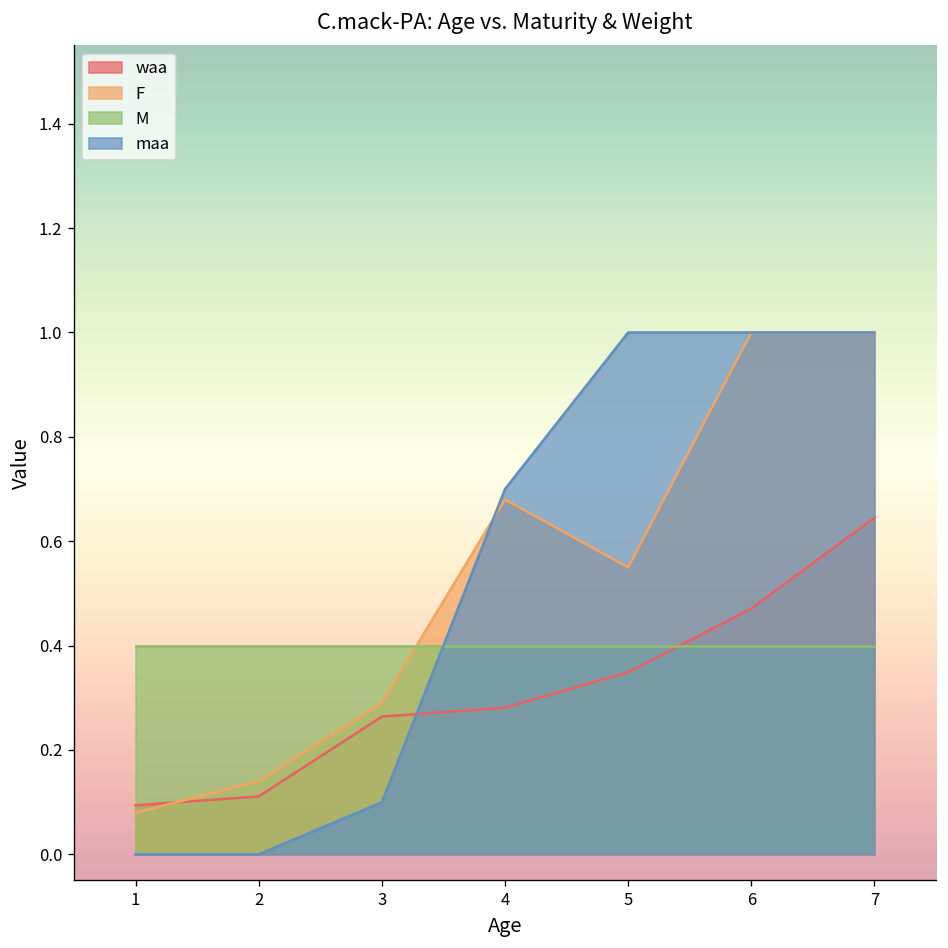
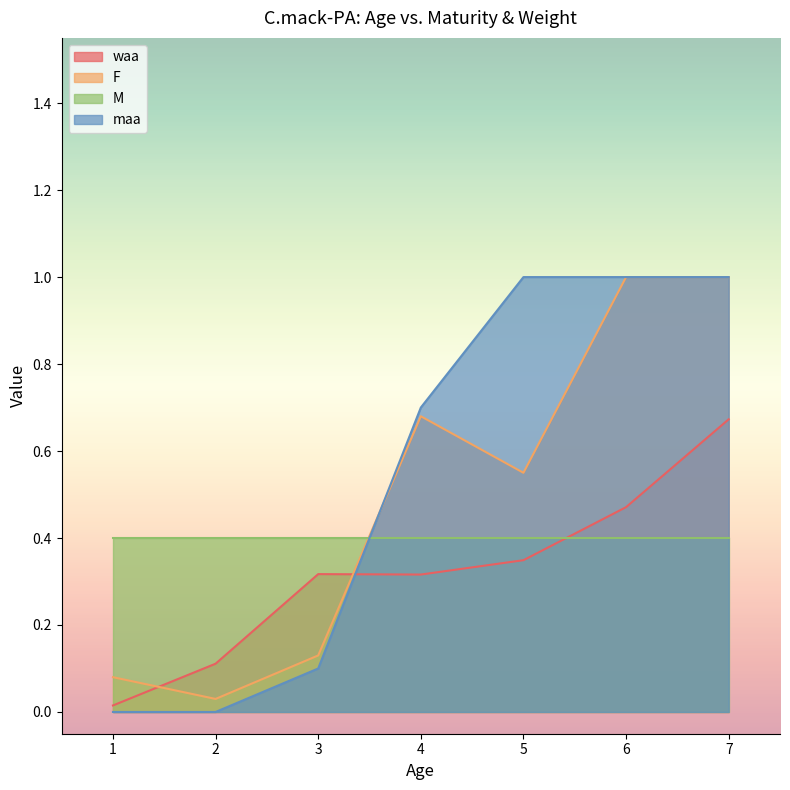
  {
    "waa": {
-     "1": 0.09,
+     "1": 0.02,
      "2": 0.11,
-     "3": 0.26,
-     "4": 0.28,
+     "3": 0.32,
+     "4": 0.32,
      "5": 0.35,
      "6": 0.47,
-     "7": 0.65
+     "7": 0.67
    },
    "F": {
      "1": 0.08,
-     "2": 0.14,
-     "3": 0.29,
+     "2": 0.03,
+     "3": 0.13,
      "4": 0.68,
      "5": 0.55
    },
    "M": {
      "1": 0.40,
      "2": 0.40,
      "3": 0.40,
      "4": 0.40,
      "5": 0.40,
      "6": 0.40,
      "7": 0.40
    },
    "maa": {
      "1": 0.00,
      "2": 0.00,
      "3": 0.10,
      "4": 0.70,
      "5": 1.00
    }
  }
